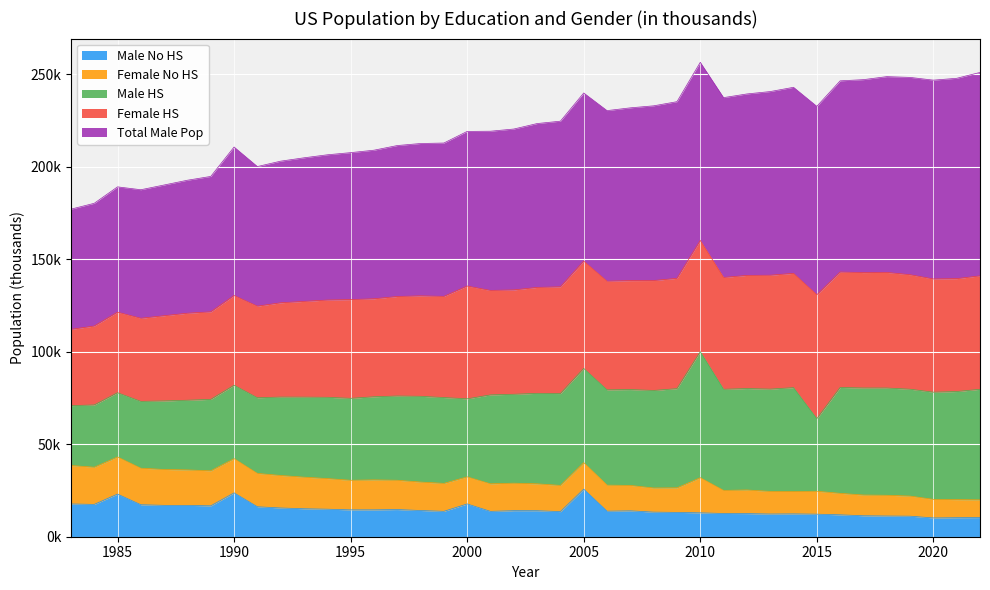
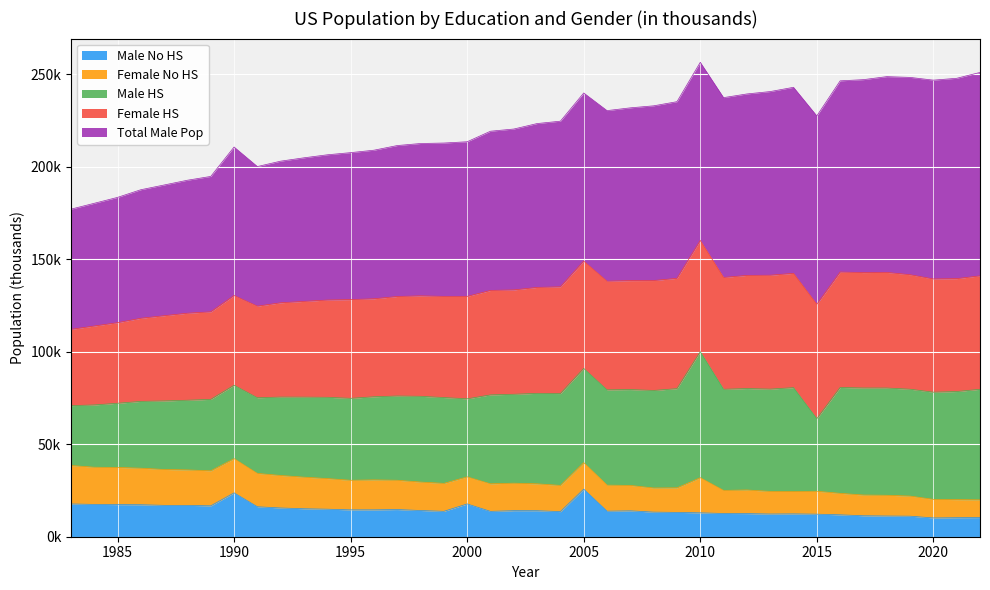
  {
    "Male No HS": {
-     "1985": 23000,
+     "1985": 17000,
      "1990": 24000,
      "1995": 15000,
      "2000": 18000,
      "2005": 26000,
      "2010": 13000,
      "2015": 12000,
      "2020": 10000
    },
    "Female No HS": {
      "1985": 20000,
      "1990": 18000,
      "1995": 16000,
      "2000": 15000,
      "2005": 14000,
      "2010": 19000,
      "2015": 12000,
      "2020": 10000
    },
    "Male HS": {
      "1985": 35000,
      "1990": 40000,
      "1995": 44000,
      "2000": 42000,
      "2005": 51000,
      "2010": 68000,
      "2015": 39000,
      "2020": 58000
    },
    "Female HS": {
      "1985": 44000,
      "1990": 48000,
      "1995": 53000,
-     "2000": 61000,
+     "2000": 55000,
      "2005": 58000,
      "2010": 60000,
-     "2015": 67000,
+     "2015": 62000,
      "2020": 61000
    },
    "Total Male Pop": {
      "1985": 68000,
      "1990": 80000,
      "1995": 79000,
      "2000": 84000,
      "2005": 91000,
      "2010": 96000,
      "2015": 102000,
      "2020": 108000
    }
  }
